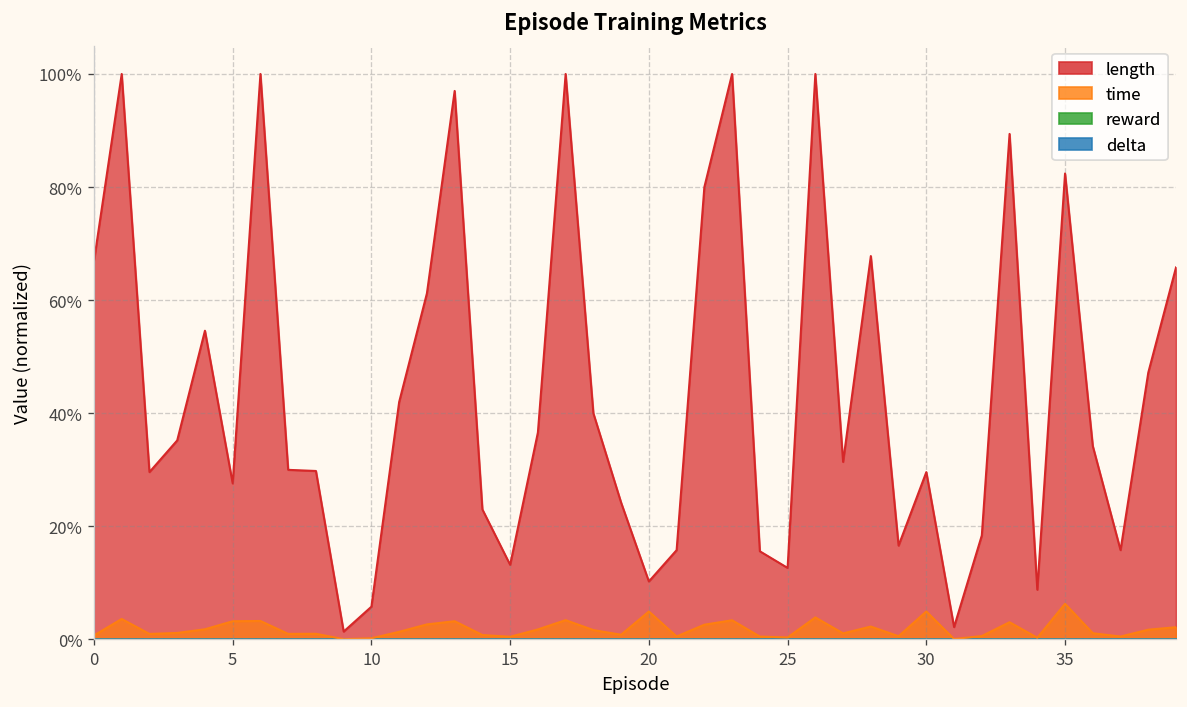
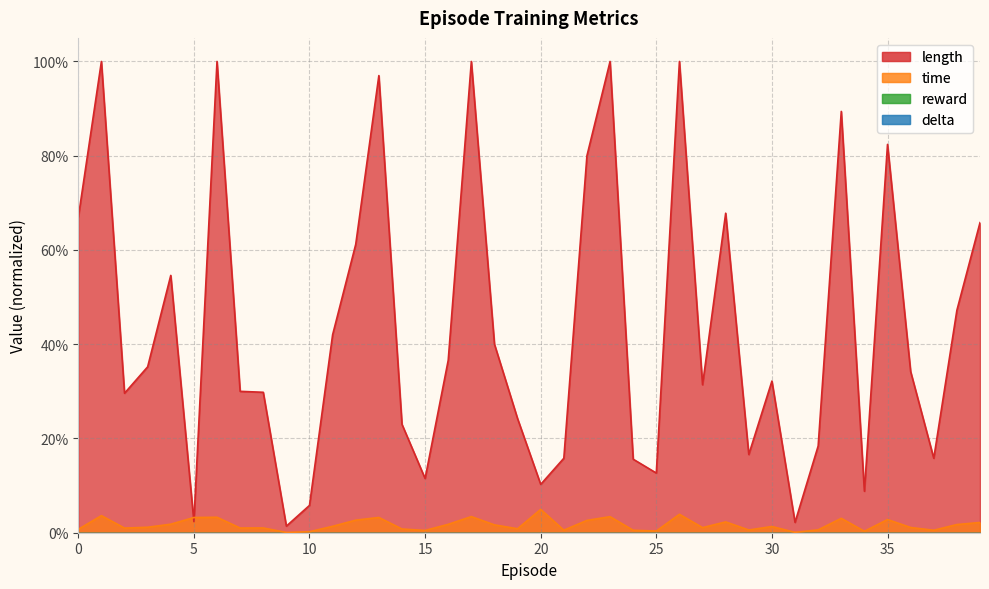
  {
    "length": {
      "0": "67%",
-     "5": "28%",
+     "5": "2%",
      "10": "6%",
-     "15": "13%",
+     "15": "12%",
      "20": "10%",
      "25": "13%",
-     "30": "30%",
+     "30": "32%",
      "35": "82%"
    },
    "time": {
      "0": "1%",
      "5": "3%",
      "20": "5%",
-     "30": "5%",
-     "35": "6%"
+     "30": "1%",
+     "35": "3%"
    },
    "delta": {
      "0": "0%",
      "5": "0%",
      "20": "0%",
      "30": "0%",
      "35": "0%"
    }
  }
